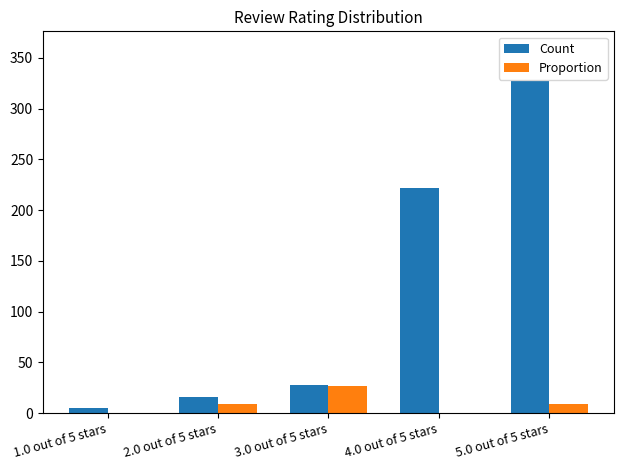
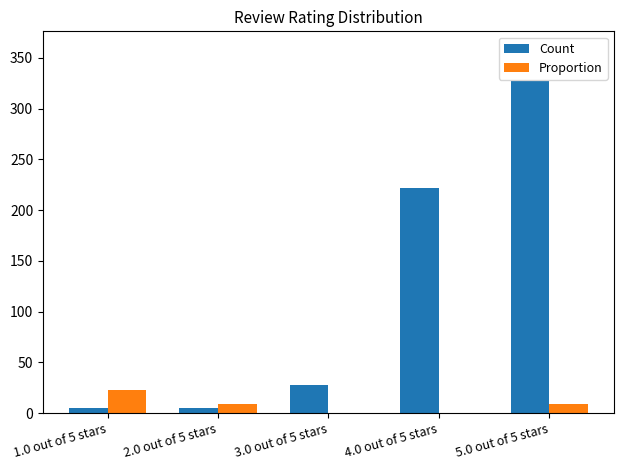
  {
    "Count": {
      "1.0 out of 5 stars": 5,
-     "2.0 out of 5 stars": 16,
+     "2.0 out of 5 stars": 5,
      "3.0 out of 5 stars": 28,
      "4.0 out of 5 stars": 222,
      "5.0 out of 5 stars": 327
    },
    "Proportion": {
-     "1.0 out of 5 stars": 0,
+     "1.0 out of 5 stars": 23,
      "2.0 out of 5 stars": 9,
-     "3.0 out of 5 stars": 27,
+     "3.0 out of 5 stars": 0,
      "5.0 out of 5 stars": 9
    }
  }
